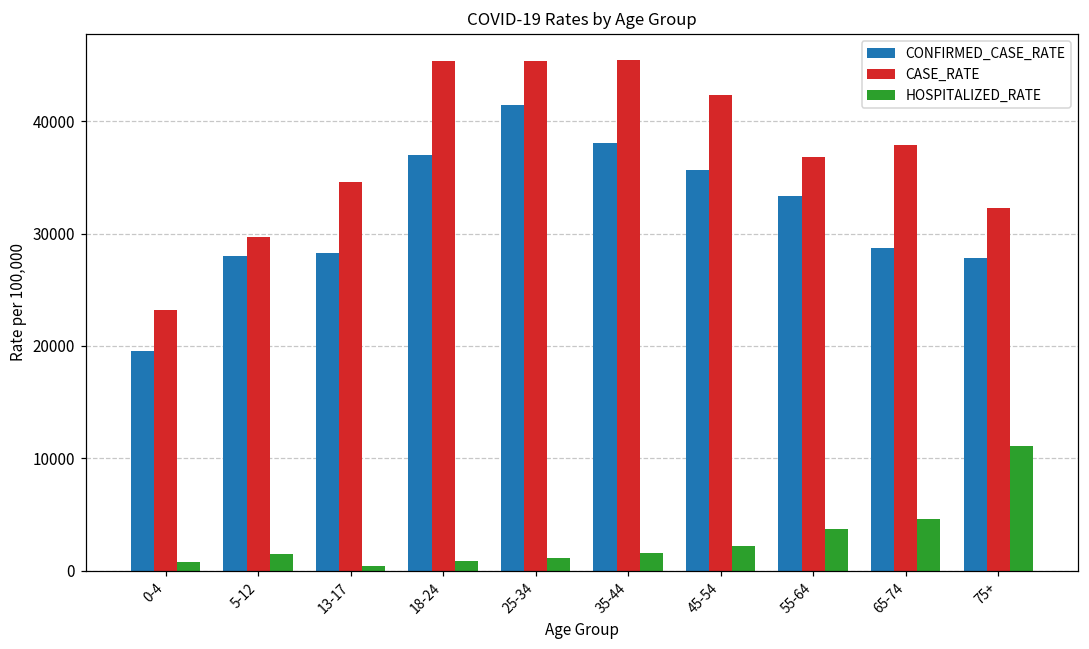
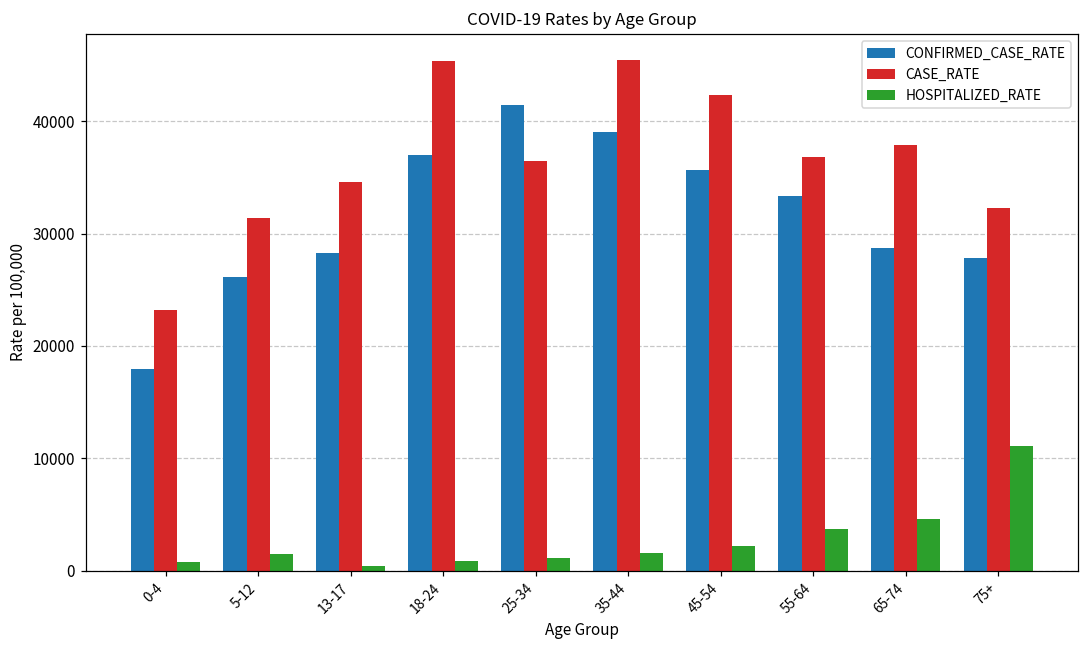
  {
    "CONFIRMED_CASE_RATE": {
-     "0-4": 19600,
-     "5-12": 28000,
+     "0-4": 18000,
+     "5-12": 26100,
      "13-17": 28300,
      "18-24": 37000,
      "25-34": 41500,
-     "35-44": 38100,
+     "35-44": 39000,
      "45-54": 35700,
      "55-64": 33400,
      "65-74": 28800,
      "75+": 27900
    },
    "CASE_RATE": {
      "0-4": 23200,
-     "5-12": 29700,
+     "5-12": 31400,
      "13-17": 34600,
      "18-24": 45300,
-     "25-34": 45400,
+     "25-34": 36400,
      "35-44": 45500,
      "45-54": 42400,
      "55-64": 36900,
      "65-74": 37900,
      "75+": 32300
    },
    "HOSPITALIZED_RATE": {
      "0-4": 700,
      "5-12": 1500,
      "13-17": 400,
      "18-24": 900,
      "25-34": 1100,
      "35-44": 1600,
      "45-54": 2200,
      "55-64": 3700,
      "65-74": 4600,
      "75+": 11100
    }
  }
